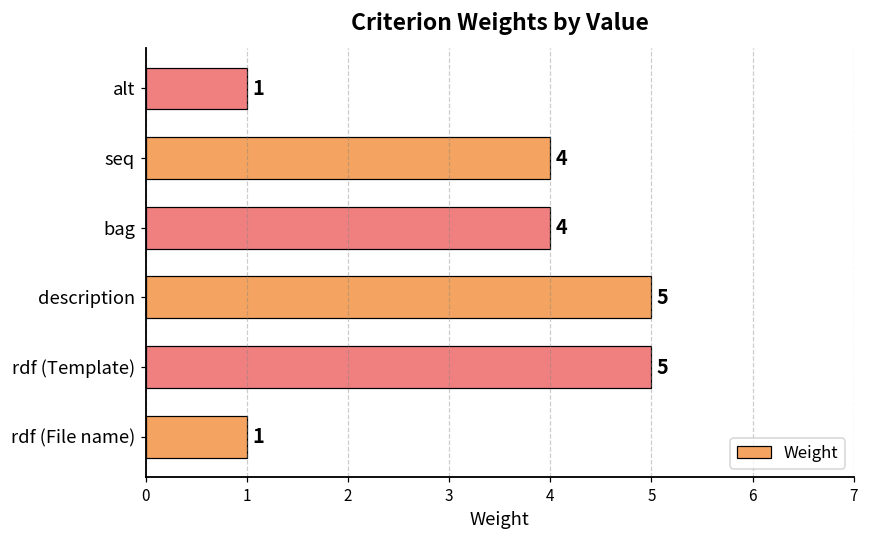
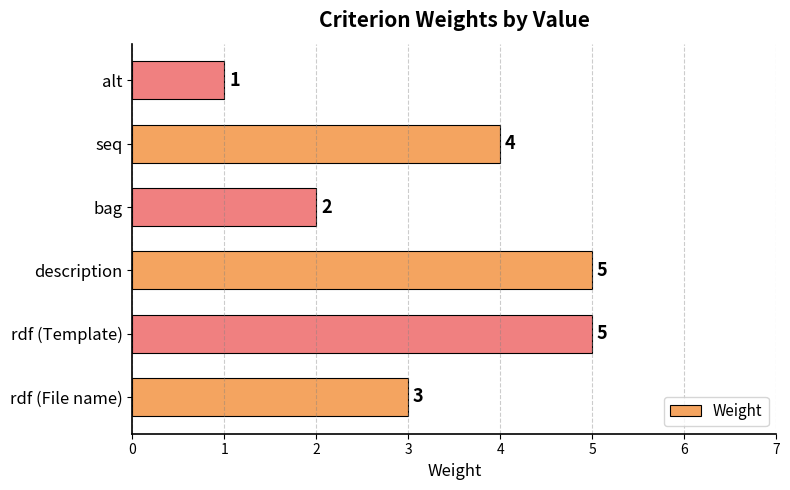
  {
    "alt": 1,
    "seq": 4,
-   "bag": 4,
+   "bag": 2,
    "description": 5,
    "rdf (Template)": 5,
-   "rdf (File name)": 1
+   "rdf (File name)": 3
  }
